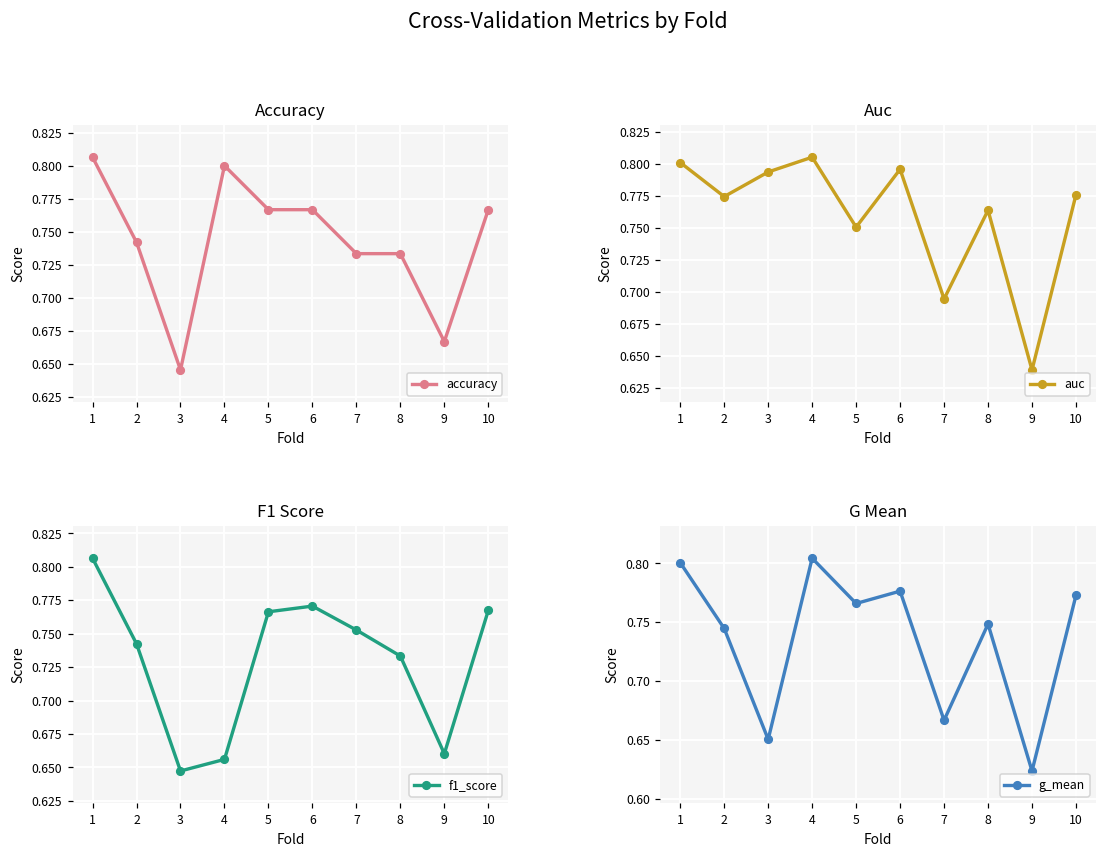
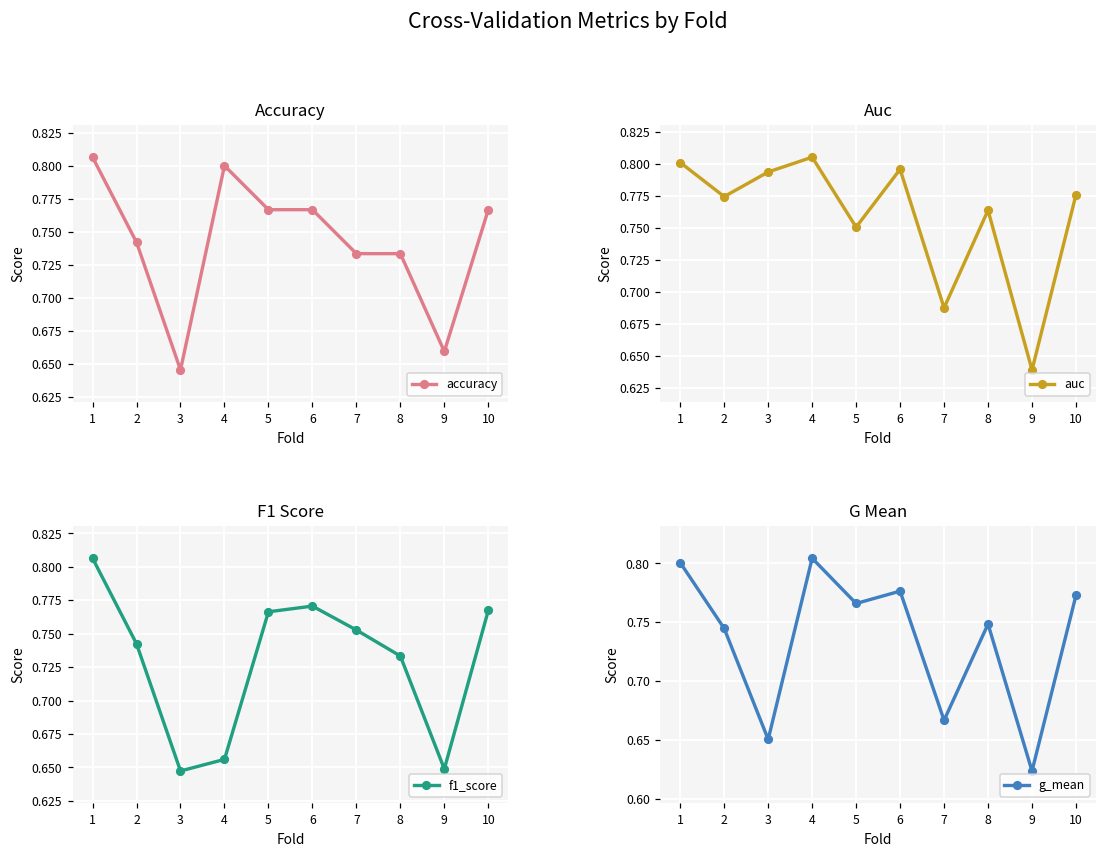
  {
    "Accuracy": {
      "1": 0.806,
      "2": 0.742,
      "3": 0.645,
      "4": 0.800,
      "5": 0.767,
      "6": 0.767,
      "7": 0.733,
      "8": 0.733,
-     "9": 0.667,
+     "9": 0.659,
      "10": 0.767
    },
    "Auc": {
      "1": 0.801,
      "2": 0.775,
      "3": 0.794,
      "4": 0.805,
      "5": 0.751,
      "6": 0.796,
-     "7": 0.694,
+     "7": 0.687,
      "8": 0.764,
      "9": 0.639,
      "10": 0.776
    },
    "F1 Score": {
      "1": 0.806,
      "2": 0.742,
      "3": 0.647,
      "4": 0.656,
      "5": 0.766,
      "6": 0.771,
      "7": 0.753,
      "8": 0.733,
-     "9": 0.660,
+     "9": 0.649,
      "10": 0.767
    },
    "G Mean": {
      "1": 0.801,
      "2": 0.745,
      "3": 0.650,
      "4": 0.804,
      "5": 0.766,
      "6": 0.776,
      "7": 0.667,
      "8": 0.748,
      "9": 0.624,
      "10": 0.773
    }
  }
